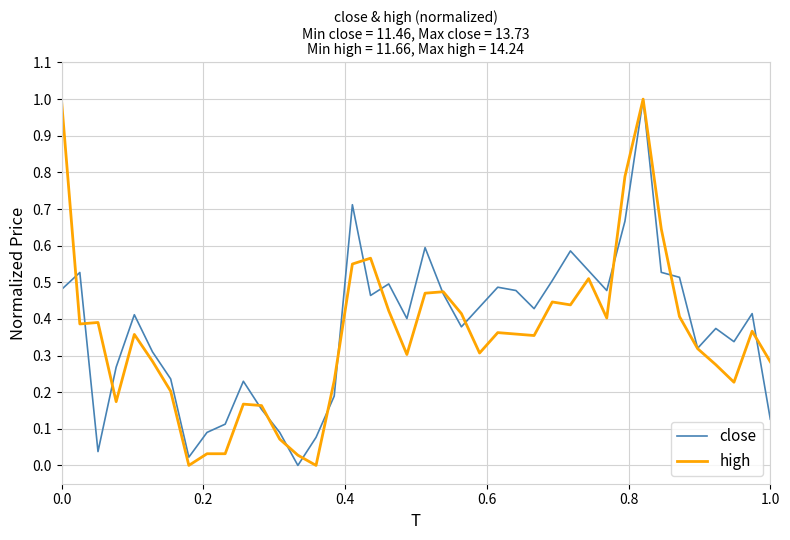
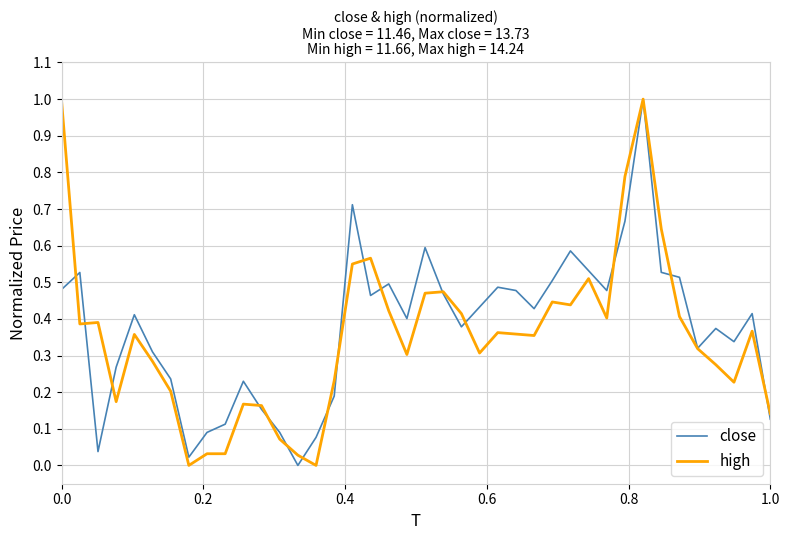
  {
    "close": {
      "0.0": 0.48,
      "1.0": 0.13
    },
    "high": {
      "0.0": 0.99,
-     "1.0": 0.28
+     "1.0": 0.14
    }
  }
